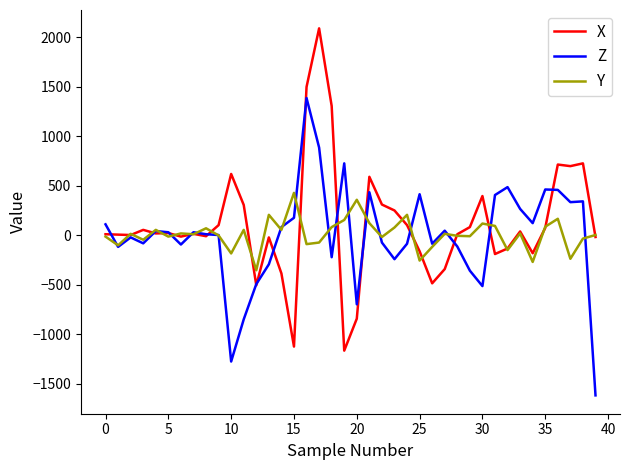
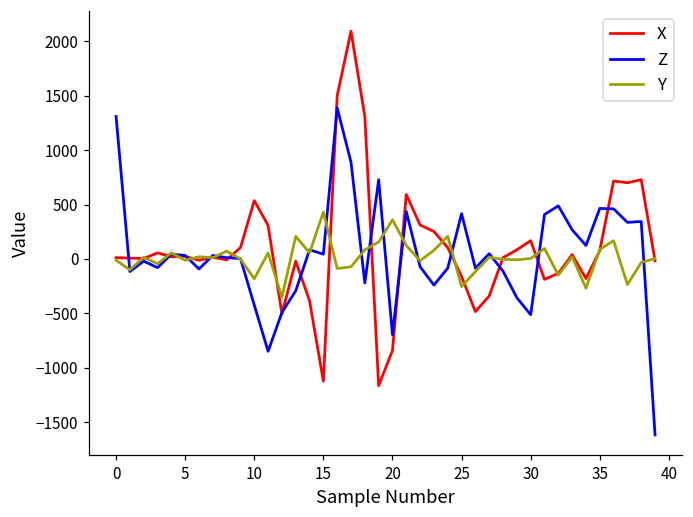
  {
    "X": {
-     "10": 600,
+     "10": 500,
      "15": -1100,
      "20": -800,
      "25": -200,
-     "30": 400
+     "30": 200
    },
    "Z": {
-     "0": 100,
-     "10": -1300,
-     "15": 200,
+     "0": 1300,
+     "10": -400,
+     "15": 0,
      "20": -700,
      "25": 400,
      "30": -500,
      "35": 500
    },
    "Y": {
      "5": 0,
      "10": -200,
      "15": 400,
      "20": 400,
      "25": -300,
-     "30": 100
+     "30": 0
    }
  }
